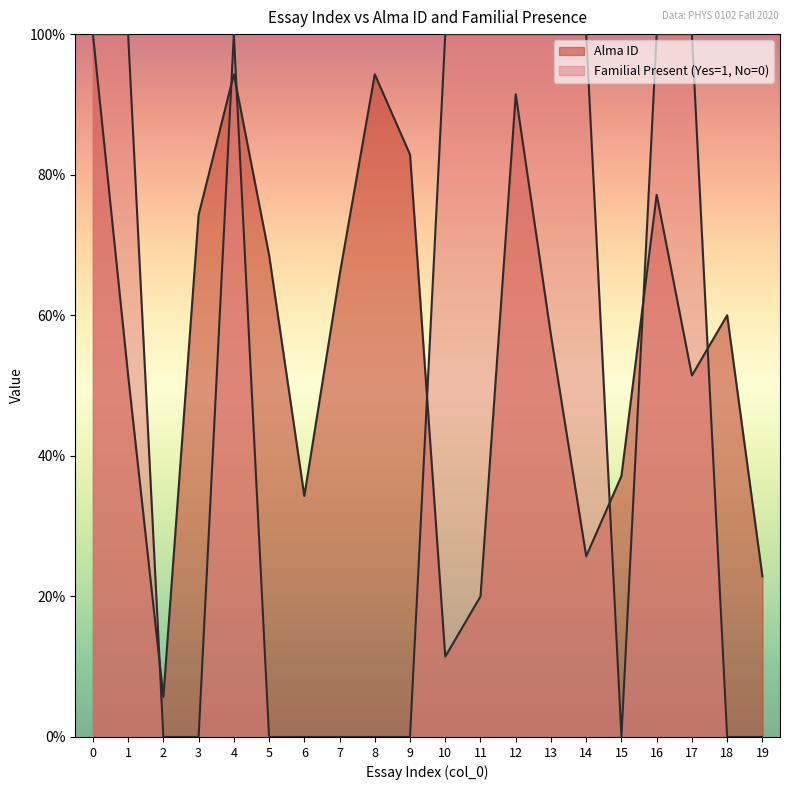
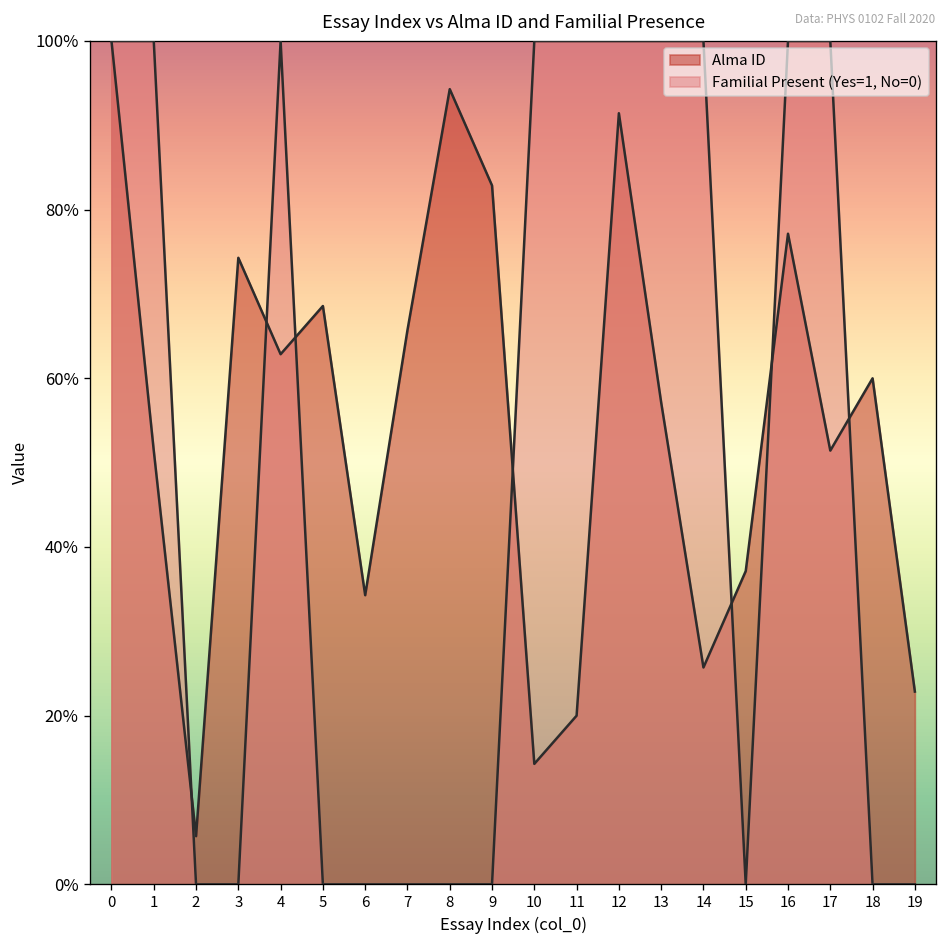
  {
    "Alma ID": {
      "1": "51%",
      "2": "6%",
      "3": "74%",
-     "4": "94%",
+     "4": "63%",
      "5": "69%",
      "6": "34%",
      "7": "66%",
      "8": "94%",
      "9": "83%",
-     "10": "11%",
+     "10": "14%",
      "11": "20%",
      "12": "91%",
      "13": "57%",
      "14": "26%",
      "15": "37%",
      "16": "77%",
      "17": "51%",
      "18": "60%",
      "19": "23%"
    },
    "Familial Present (Yes=1, No=0)": {
      "1": "100%",
      "2": "0%",
      "3": "0%",
      "4": "100%",
      "5": "0%",
      "6": "0%",
      "7": "0%",
      "8": "0%",
      "9": "0%",
      "10": "100%",
      "11": "100%",
      "12": "100%",
      "13": "100%",
      "14": "100%",
      "15": "0%",
      "16": "100%",
      "17": "100%",
      "18": "0%",
      "19": "0%"
    }
  }
